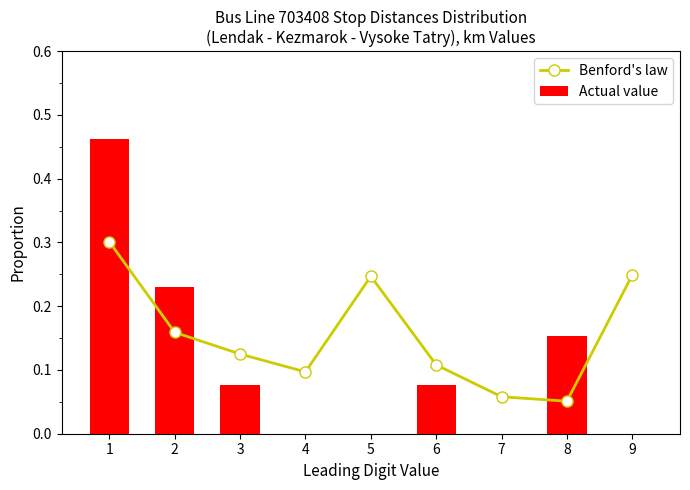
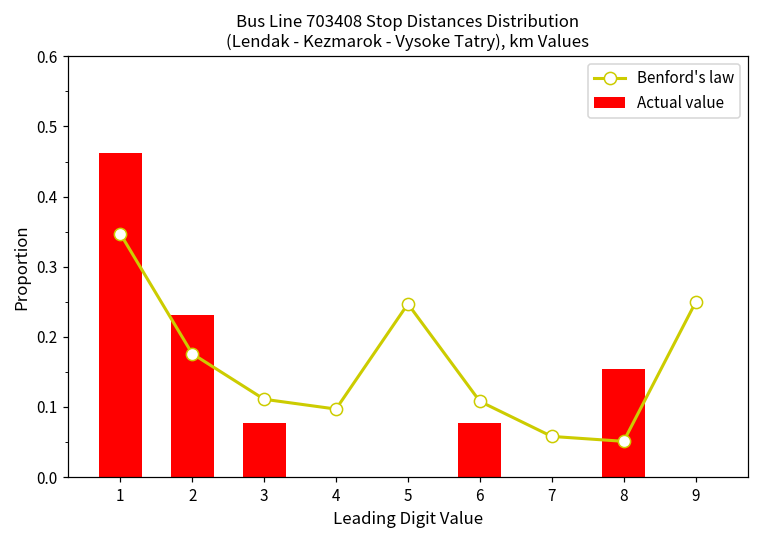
  {
    "Benford's law": {
-     "1": 0.30,
-     "2": 0.16,
-     "3": 0.13,
+     "1": 0.35,
+     "2": 0.18,
+     "3": 0.11,
      "4": 0.10,
      "5": 0.25,
      "6": 0.11,
      "7": 0.06,
      "8": 0.05,
      "9": 0.25
    },
    "Actual value": {
      "1": 0.46,
      "2": 0.23,
      "3": 0.08,
      "4": 0.00,
      "5": 0.00,
      "6": 0.08,
      "7": 0.00,
      "8": 0.15,
      "9": 0.00
    }
  }
